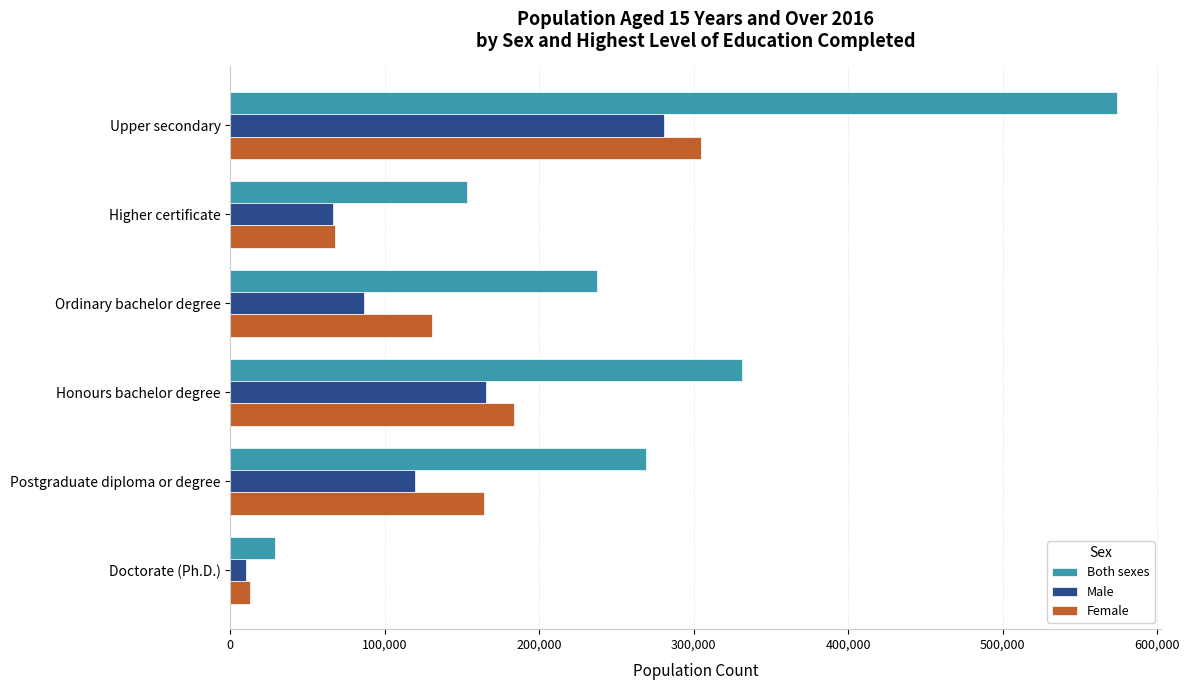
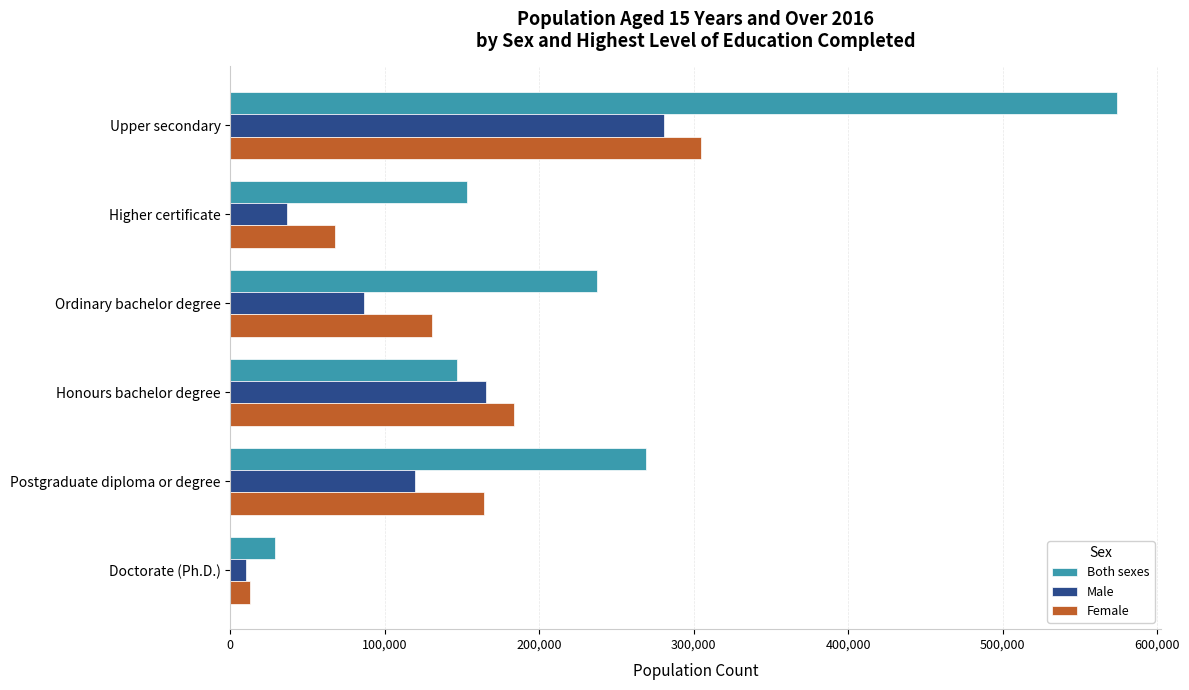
  {
    "Both sexes": {
      "Upper secondary": "574,000",
      "Higher certificate": "153,000",
      "Ordinary bachelor degree": "237,000",
-     "Honours bachelor degree": "331,000",
+     "Honours bachelor degree": "147,000",
      "Postgraduate diploma or degree": "269,000",
      "Doctorate (Ph.D.)": "29,000"
    },
    "Male": {
      "Upper secondary": "281,000",
-     "Higher certificate": "66,000",
+     "Higher certificate": "37,000",
      "Ordinary bachelor degree": "86,000",
      "Honours bachelor degree": "165,000",
      "Postgraduate diploma or degree": "120,000",
      "Doctorate (Ph.D.)": "10,000"
    },
    "Female": {
      "Upper secondary": "305,000",
      "Higher certificate": "68,000",
      "Ordinary bachelor degree": "130,000",
      "Honours bachelor degree": "184,000",
      "Postgraduate diploma or degree": "164,000",
      "Doctorate (Ph.D.)": "13,000"
    }
  }
